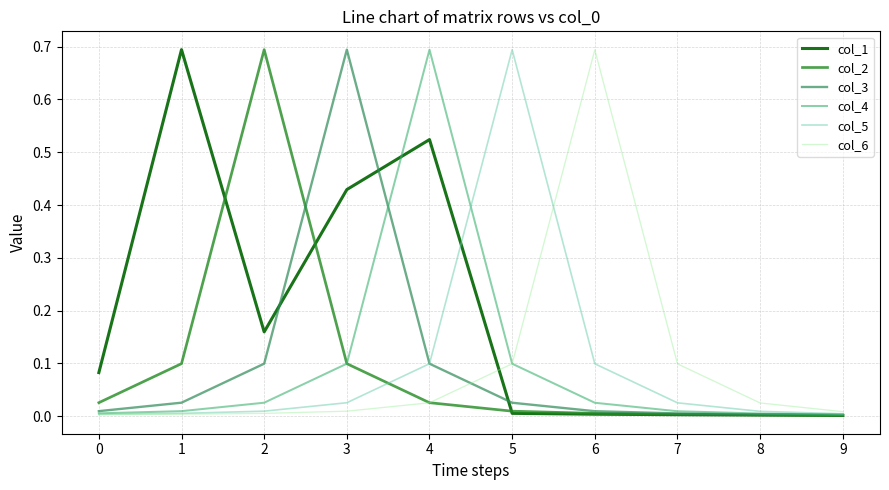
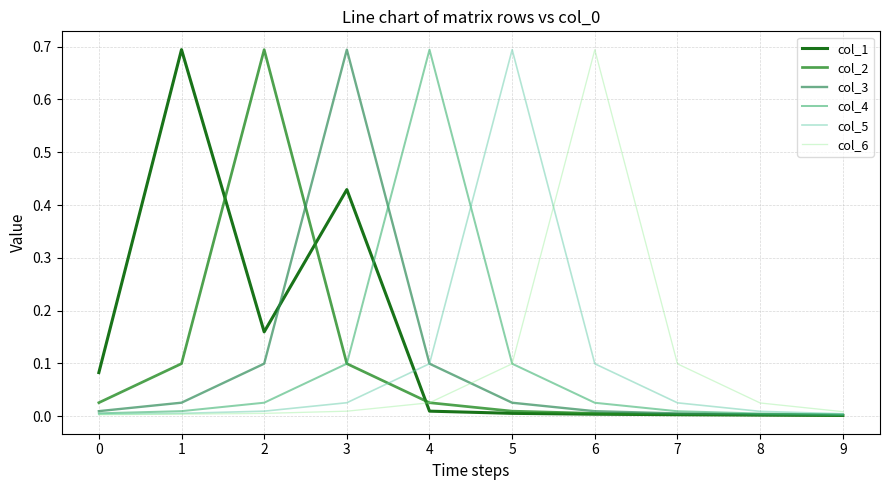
  {
    "col_1": {
      "0": 0.08,
      "1": 0.69,
      "2": 0.16,
      "3": 0.43,
-     "4": 0.52
+     "4": 0.01
    }
  }
